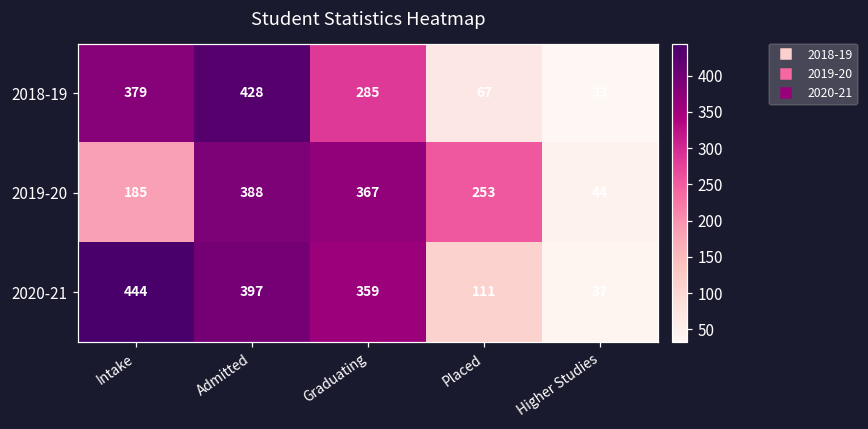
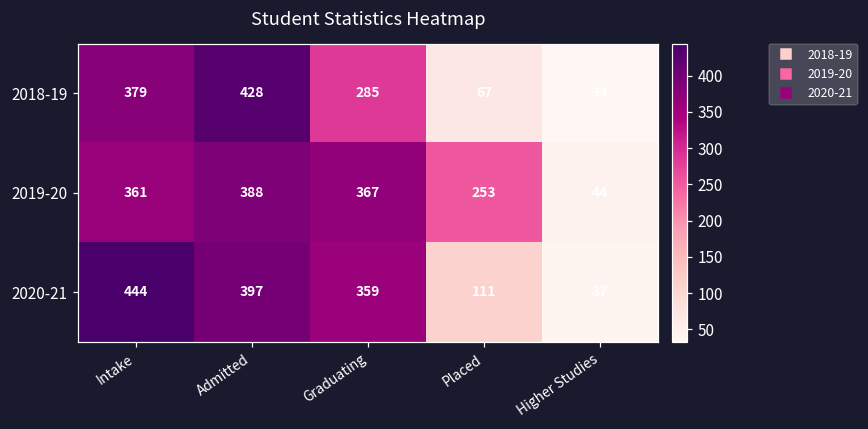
  {
    "2018-19": {
      "Intake": 379,
      "Admitted": 428,
      "Graduating": 285
    },
    "2019-20": {
-     "Intake": 185,
+     "Intake": 361,
      "Admitted": 388,
      "Graduating": 367,
      "Placed": 253
    },
    "2020-21": {
      "Intake": 444,
      "Admitted": 397,
      "Graduating": 359,
      "Placed": 111
    }
  }
